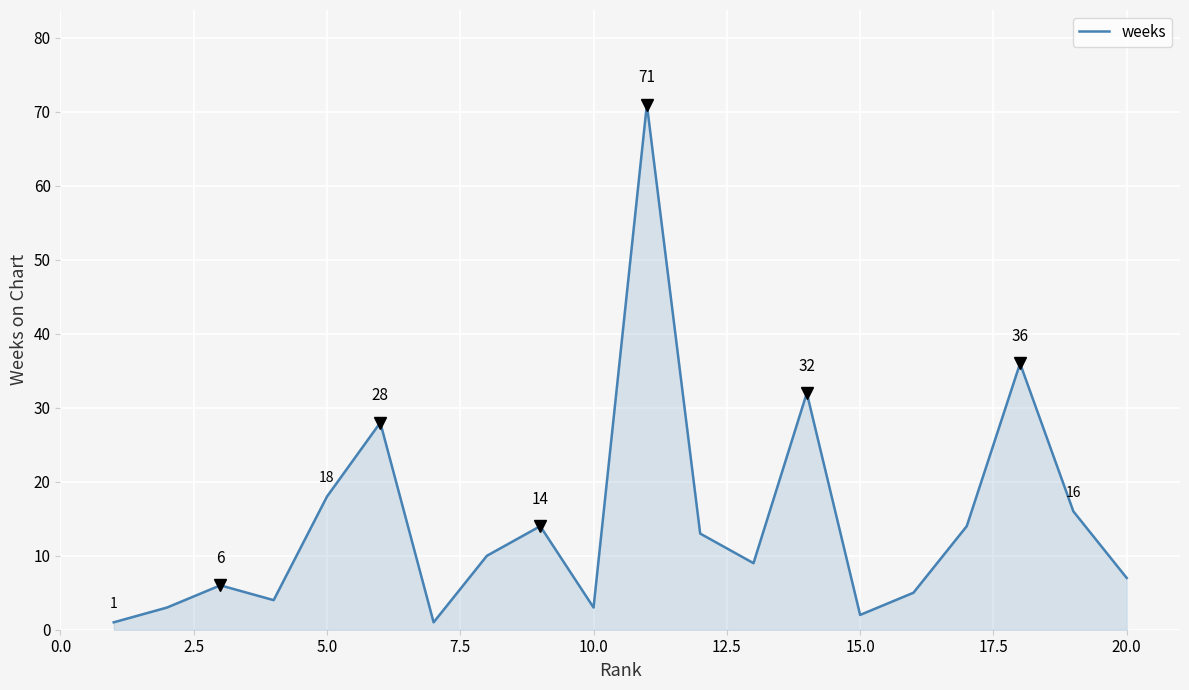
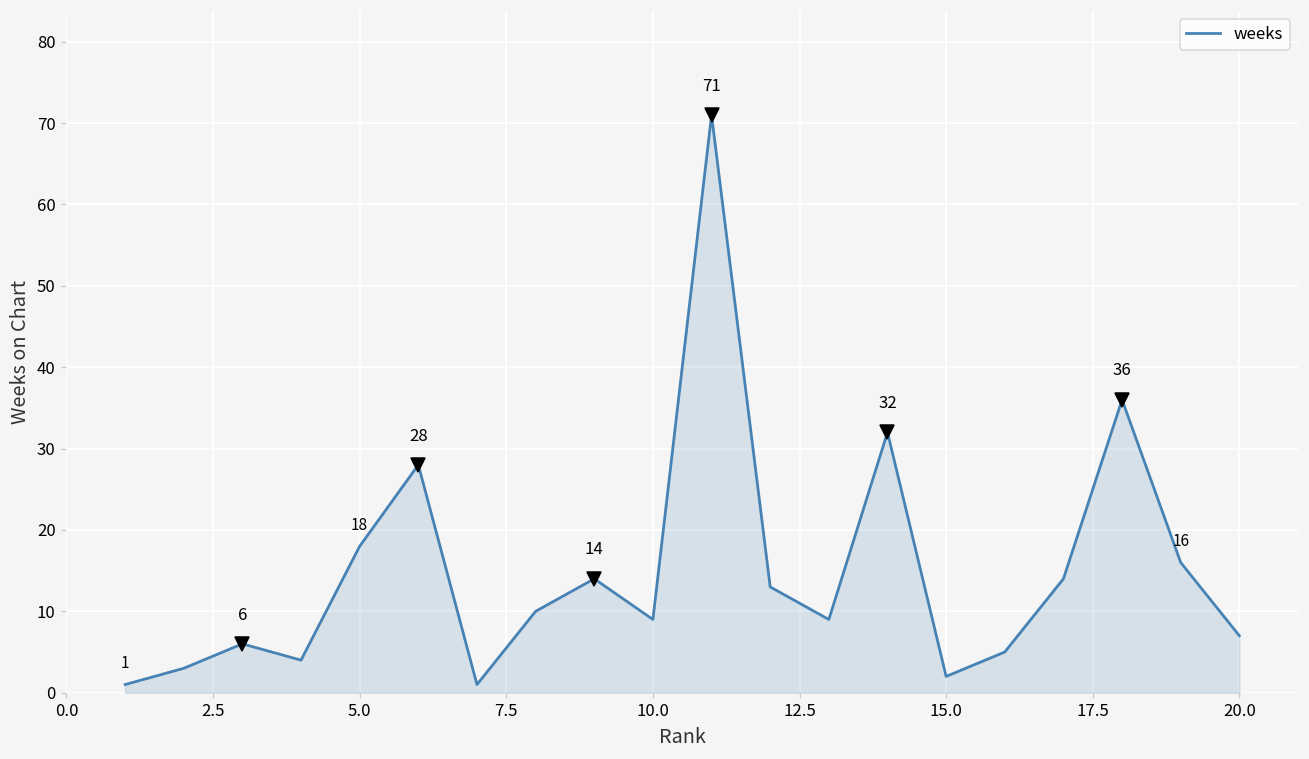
  {
    "weeks": {
-     "10.0": 3,
+     "10.0": 9,
      "15.0": 2,
      "20.0": 7
    }
  }
